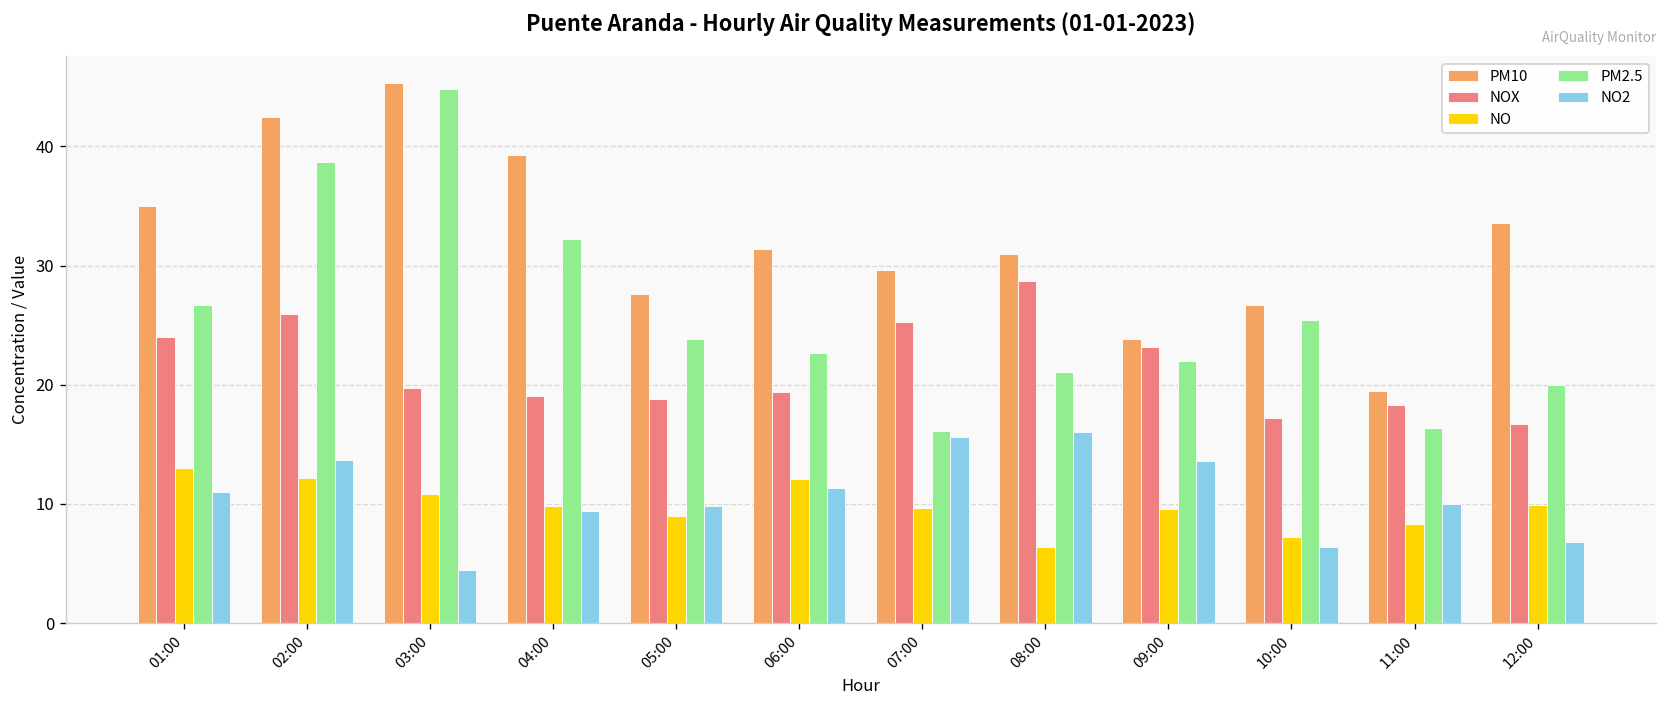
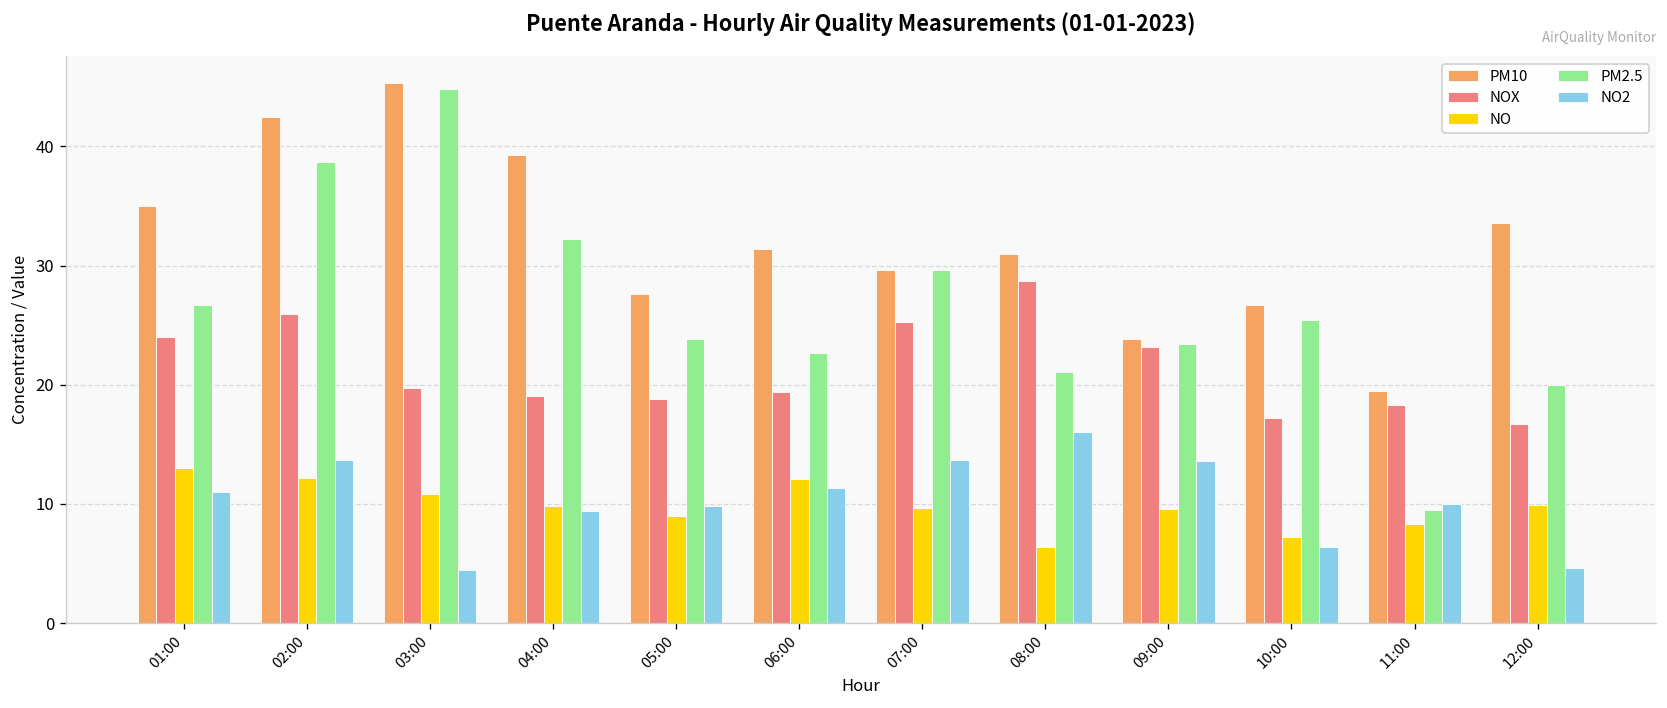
  {
    "NO": {
      "01:00": 13,
      "02:00": 12,
      "03:00": 11,
      "04:00": 10,
      "05:00": 9,
      "06:00": 12,
      "07:00": 10,
      "08:00": 6,
      "09:00": 10,
      "10:00": 7,
      "11:00": 8,
      "12:00": 10
    },
    "PM2.5": {
      "01:00": 27,
      "02:00": 39,
      "03:00": 45,
      "04:00": 32,
      "05:00": 24,
      "06:00": 23,
-     "07:00": 16,
+     "07:00": 30,
      "08:00": 21,
-     "09:00": 22,
+     "09:00": 23,
      "10:00": 25,
-     "11:00": 16,
+     "11:00": 10,
      "12:00": 20
    },
    "NO2": {
      "01:00": 11,
      "02:00": 14,
      "03:00": 5,
      "04:00": 9,
      "05:00": 10,
      "06:00": 11,
-     "07:00": 16,
+     "07:00": 14,
      "08:00": 16,
      "09:00": 14,
      "10:00": 6,
      "11:00": 10,
-     "12:00": 7
+     "12:00": 5
    }
  }
